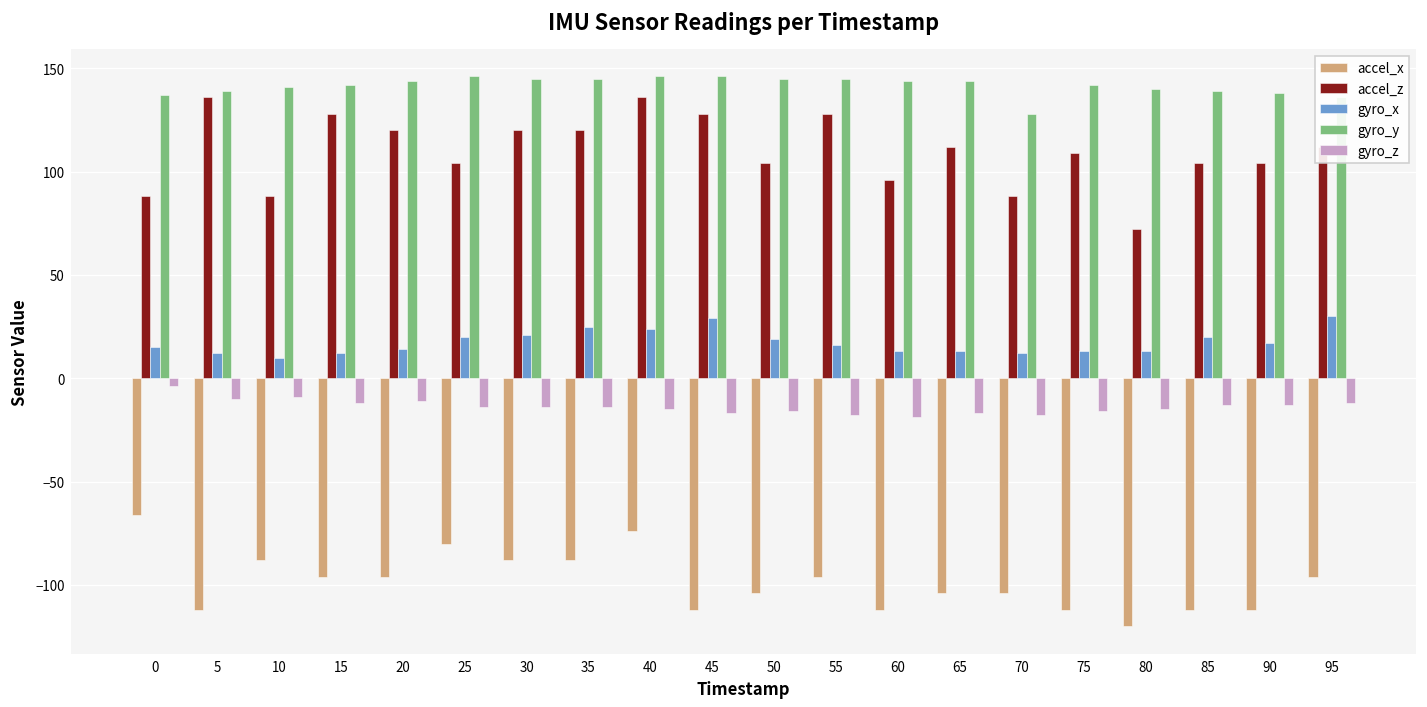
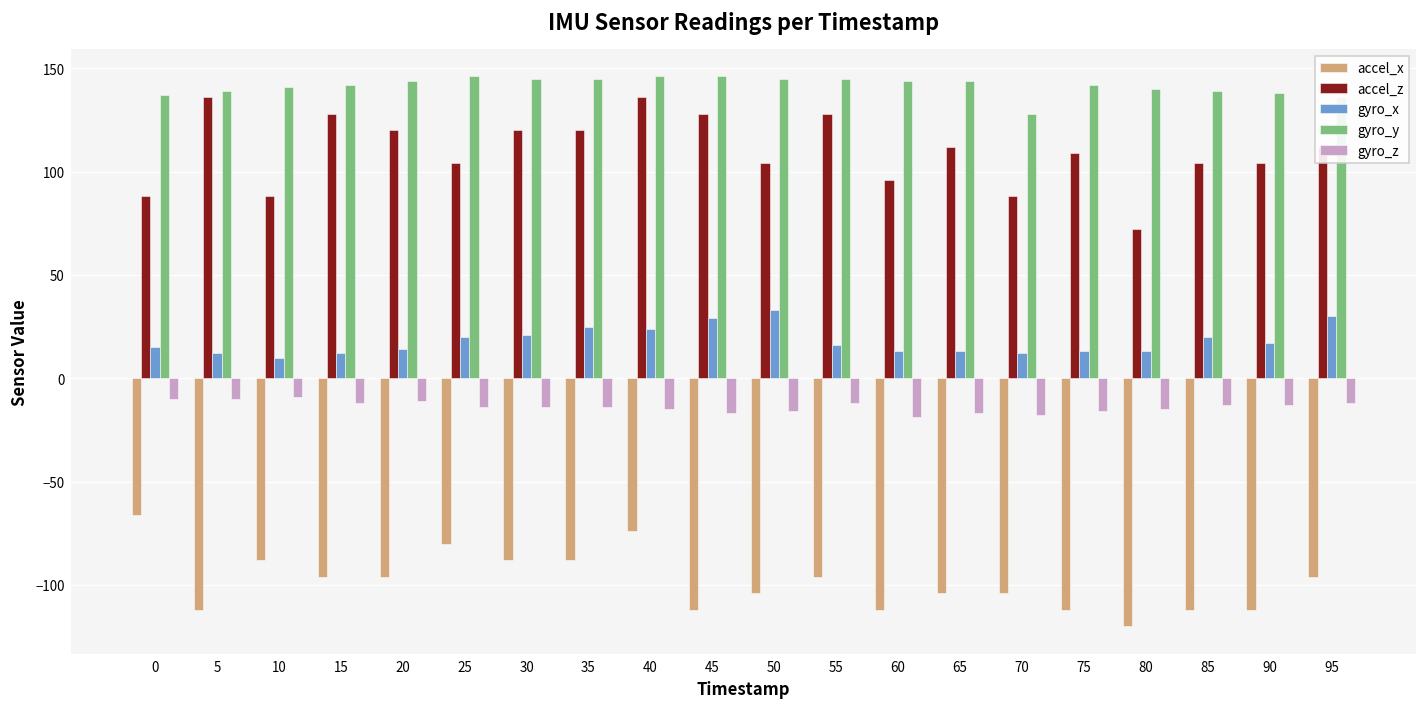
  {
    "accel_x": {
      "0": -66,
      "5": -112,
      "10": -88,
      "15": -96,
      "20": -96,
      "25": -80,
      "30": -88,
      "35": -88,
      "40": -74,
      "45": -112,
      "50": -104,
      "55": -96,
      "60": -112,
      "65": -104,
      "70": -104,
      "75": -112,
      "80": -120,
      "85": -112,
      "90": -112,
      "95": -96
    },
    "accel_z": {
      "0": 88,
      "5": 136,
      "10": 88,
      "15": 128,
      "20": 120,
      "25": 104,
      "30": 120,
      "35": 120,
      "40": 136,
      "45": 128,
      "50": 104,
      "55": 128,
      "60": 96,
      "65": 112,
      "70": 88,
      "75": 109,
      "80": 72,
      "85": 104,
      "90": 104
    },
    "gyro_x": {
      "0": 15,
      "5": 12,
      "10": 10,
      "15": 12,
      "20": 14,
      "25": 20,
      "30": 21,
      "35": 25,
      "40": 24,
      "45": 29,
-     "50": 19,
+     "50": 33,
      "55": 16,
      "60": 13,
      "65": 13,
      "70": 12,
      "75": 13,
      "80": 13,
      "85": 20,
      "90": 17,
      "95": 30
    },
    "gyro_y": {
      "0": 137,
      "5": 139,
      "10": 141,
      "15": 142,
      "20": 144,
      "25": 146,
      "30": 145,
      "35": 145,
      "40": 146,
      "45": 146,
      "50": 145,
      "55": 145,
      "60": 144,
      "65": 144,
      "70": 128,
      "75": 142,
      "80": 140,
      "85": 139,
      "90": 138
    },
    "gyro_z": {
-     "0": -4,
+     "0": -10,
      "5": -10,
      "10": -9,
      "15": -12,
      "20": -11,
      "25": -14,
      "30": -14,
      "35": -14,
      "40": -15,
      "45": -17,
      "50": -16,
-     "55": -18,
+     "55": -12,
      "60": -19,
      "65": -17,
      "70": -18,
      "75": -16,
      "80": -15,
      "85": -13,
      "90": -13,
      "95": -12
    }
  }
